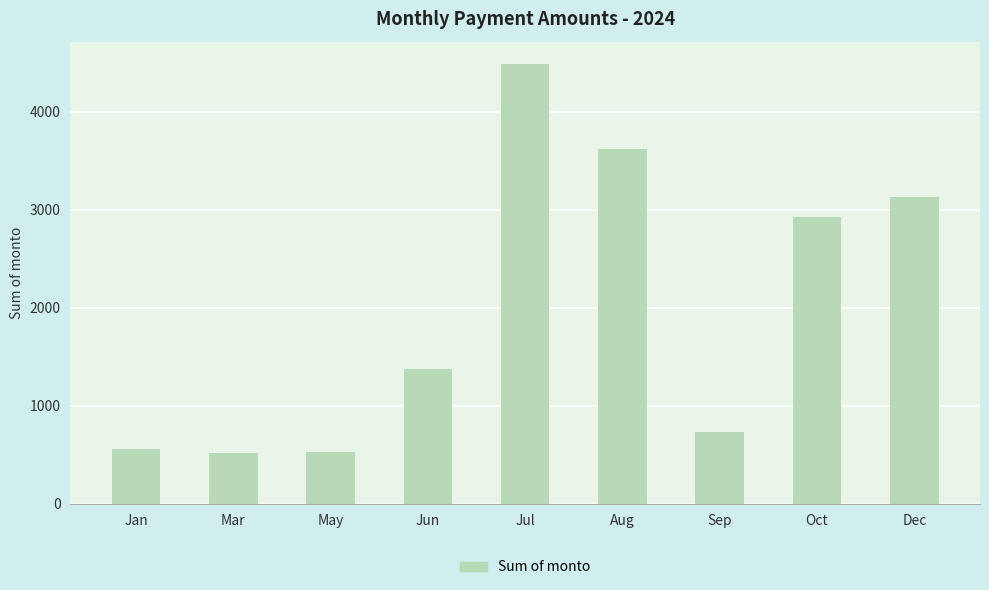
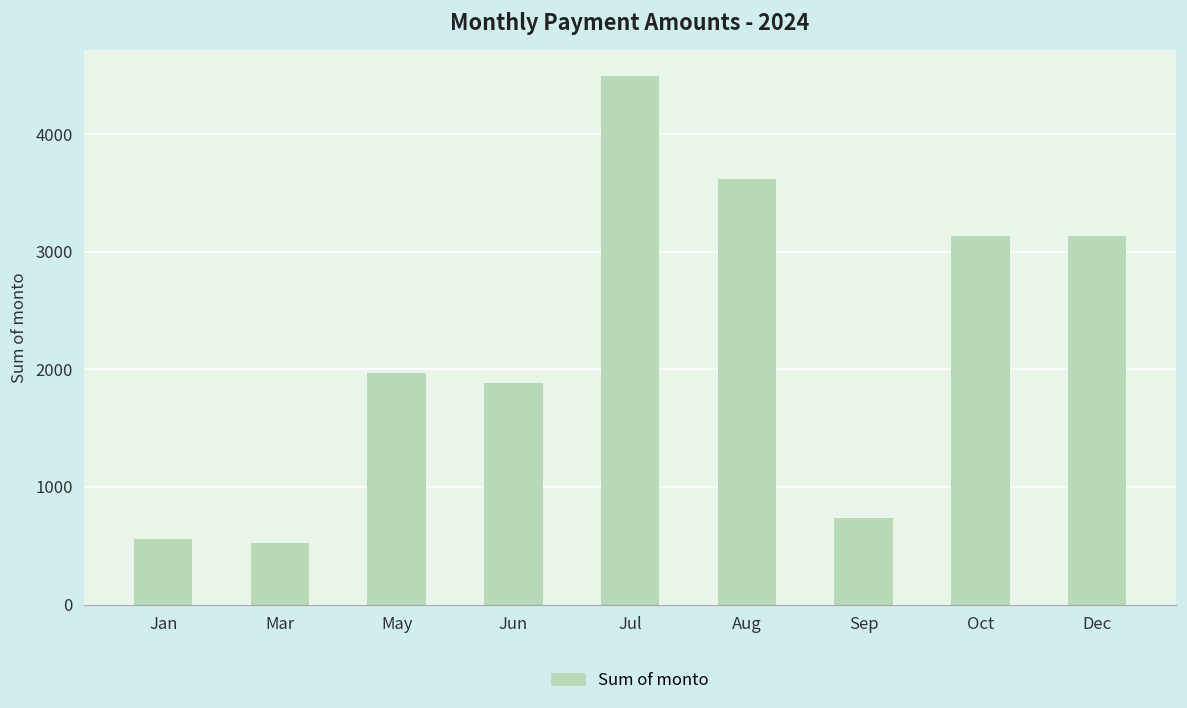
  {
    "Jan": 600,
    "Mar": 500,
-   "May": 500,
-   "Jun": 1400,
+   "May": 2000,
+   "Jun": 1900,
    "Jul": 4500,
    "Aug": 3600,
    "Sep": 700,
-   "Oct": 2900,
+   "Oct": 3100,
    "Dec": 3100
  }
